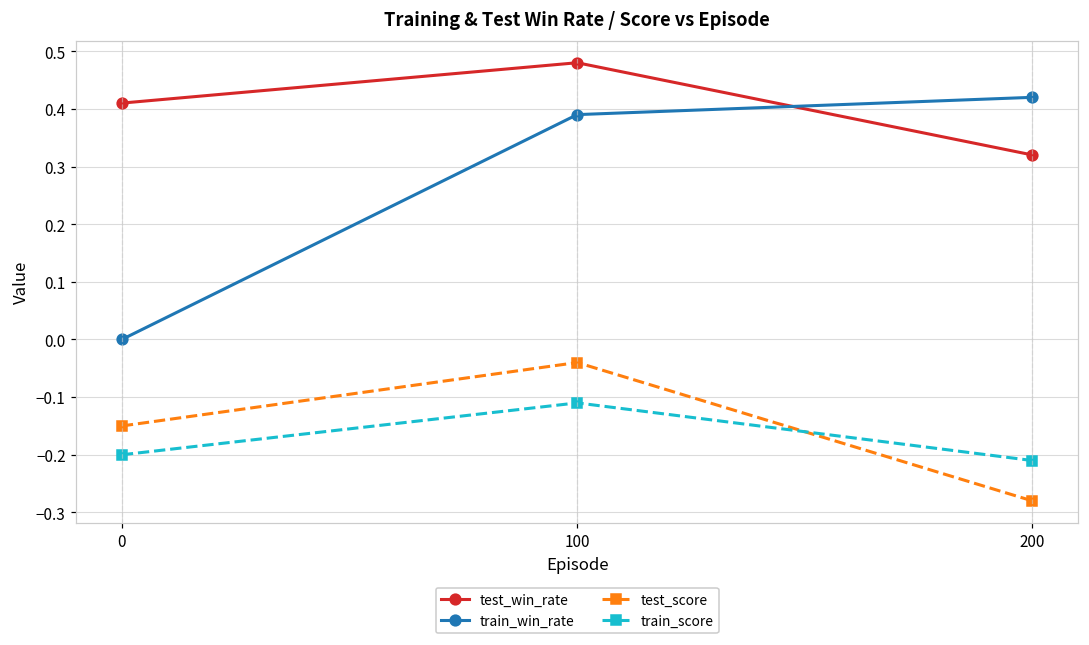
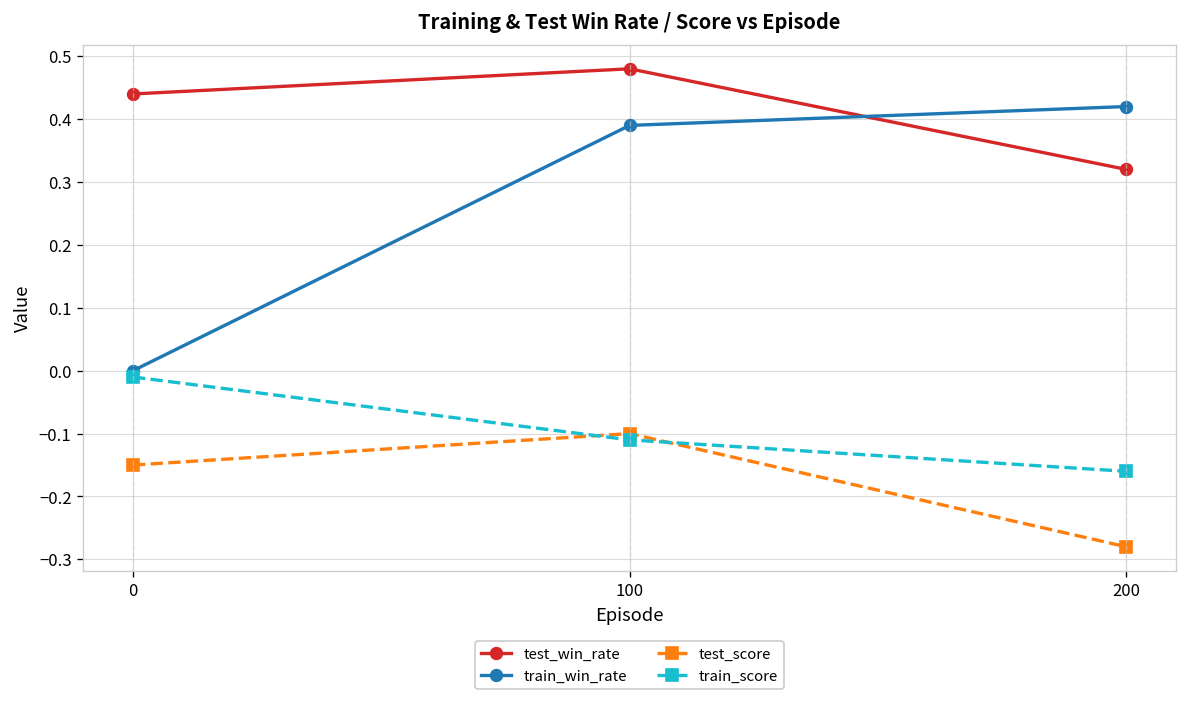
  {
    "test_win_rate": {
-     "0": 0.41,
+     "0": 0.44,
      "100": 0.48,
      "200": 0.32
    },
    "train_win_rate": {
      "0": 0.00,
      "100": 0.39,
      "200": 0.42
    },
    "test_score": {
      "0": -0.15,
-     "100": -0.04,
+     "100": -0.10,
      "200": -0.28
    },
    "train_score": {
-     "0": -0.20,
+     "0": -0.01,
      "100": -0.11,
-     "200": -0.21
+     "200": -0.16
    }
  }
